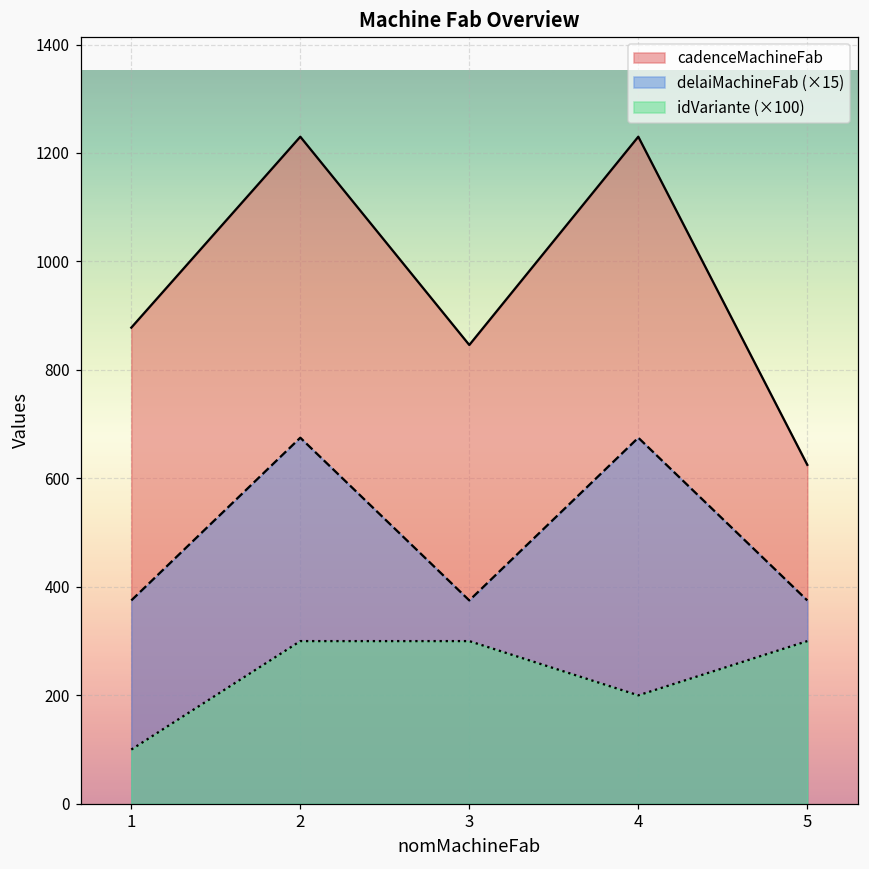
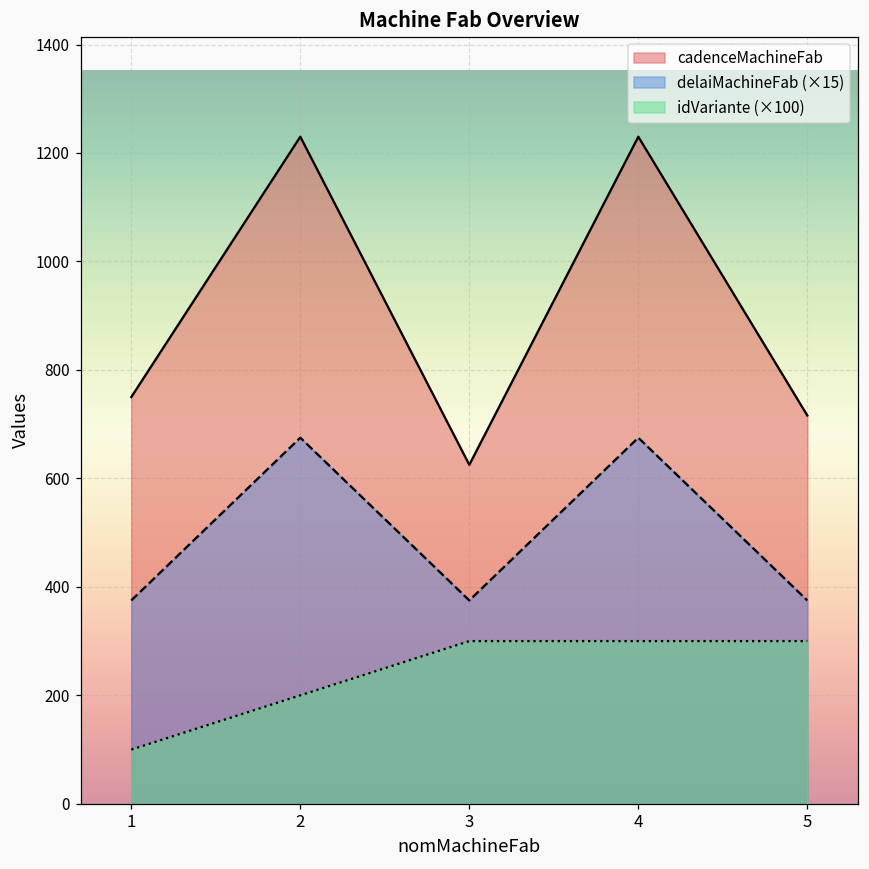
  {
    "cadenceMachineFab": {
-     "1": 880,
+     "1": 750,
      "2": 1230,
-     "3": 850,
+     "3": 630,
      "4": 1230,
-     "5": 630
+     "5": 720
    },
    "delaiMachineFab (×15)": {
      "1": 380,
      "2": 680,
      "3": 380,
      "4": 680,
      "5": 380
    },
    "idVariante (×100)": {
      "1": 100,
-     "2": 300,
+     "2": 200,
      "3": 300,
-     "4": 200,
+     "4": 300,
      "5": 300
    }
  }
